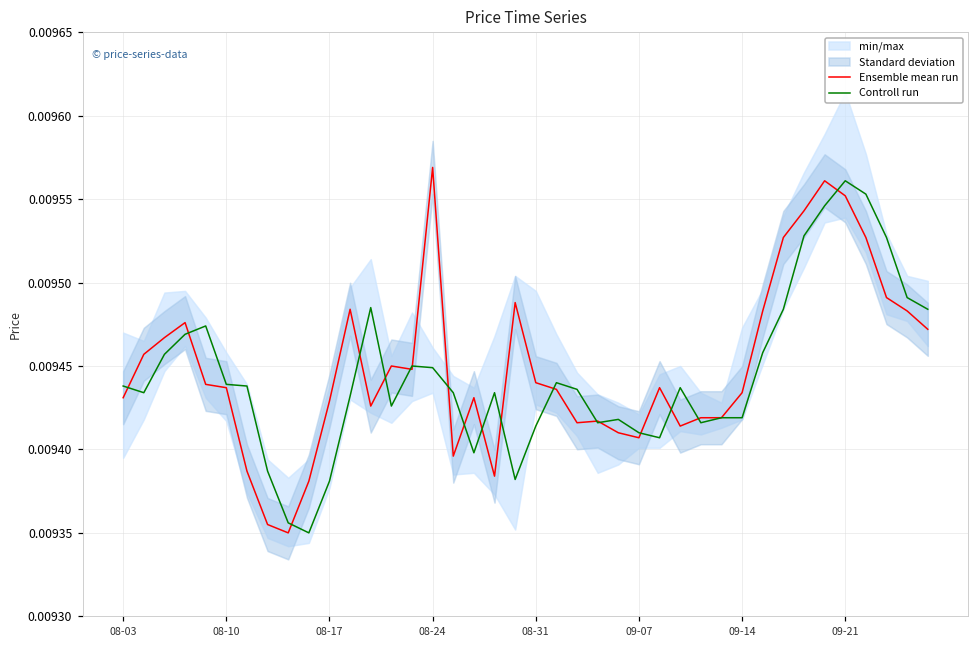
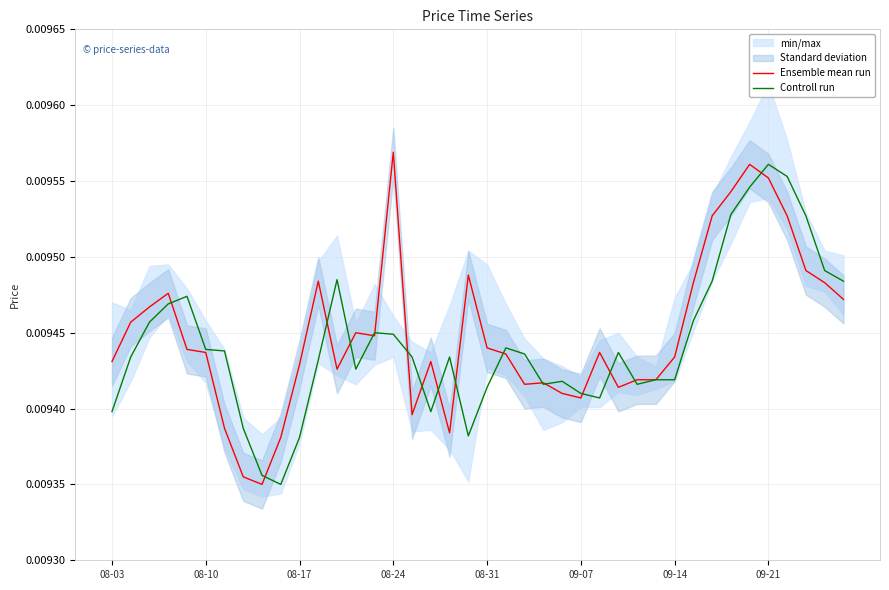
  {
    "Ensemble mean run": {
      "08-03": 0.009431,
      "08-10": 0.009437,
      "08-17": 0.009429,
      "08-24": 0.009569,
      "08-31": 0.009440,
      "09-07": 0.009407,
      "09-14": 0.009434,
      "09-21": 0.009552
    },
    "Controll run": {
-     "08-03": 0.009438,
+     "08-03": 0.009398,
      "08-10": 0.009439,
      "08-17": 0.009381,
      "08-24": 0.009449,
      "08-31": 0.009414,
      "09-07": 0.009410,
      "09-14": 0.009419,
      "09-21": 0.009561
    }
  }
